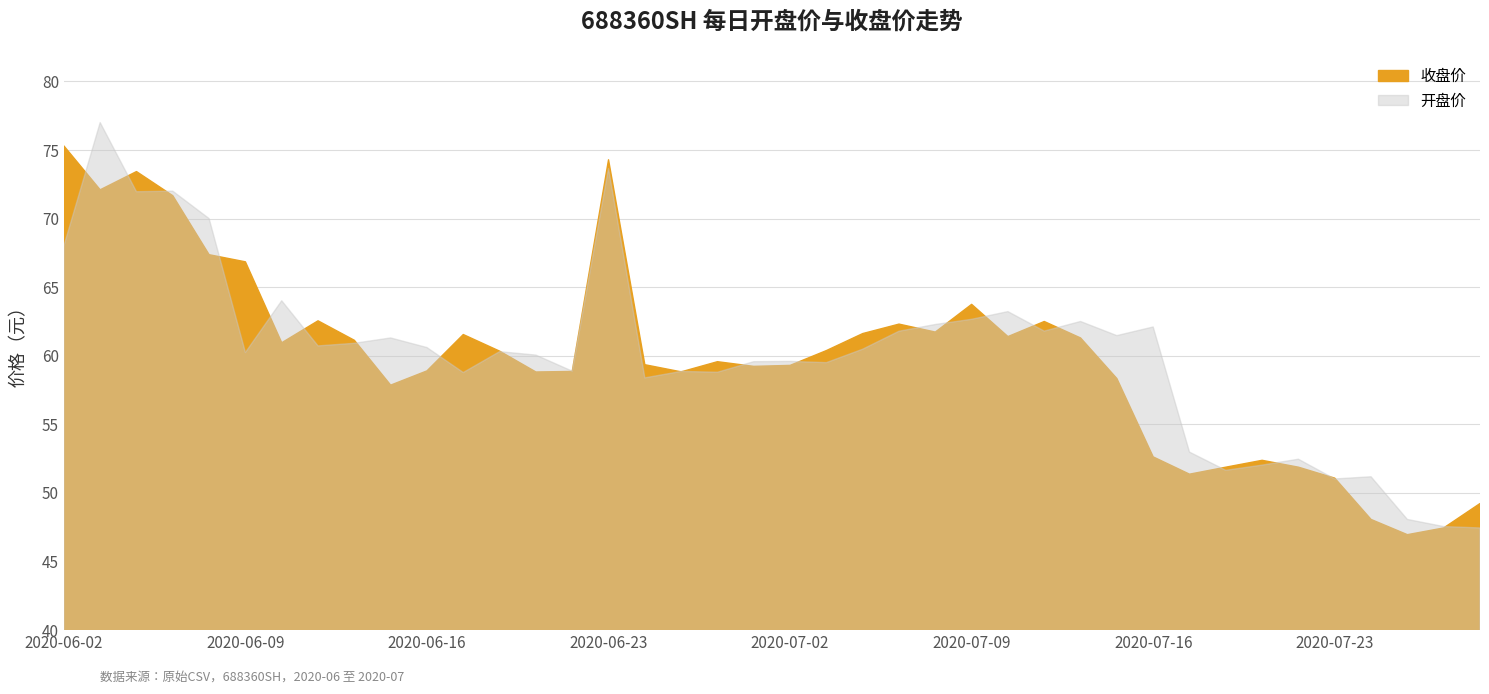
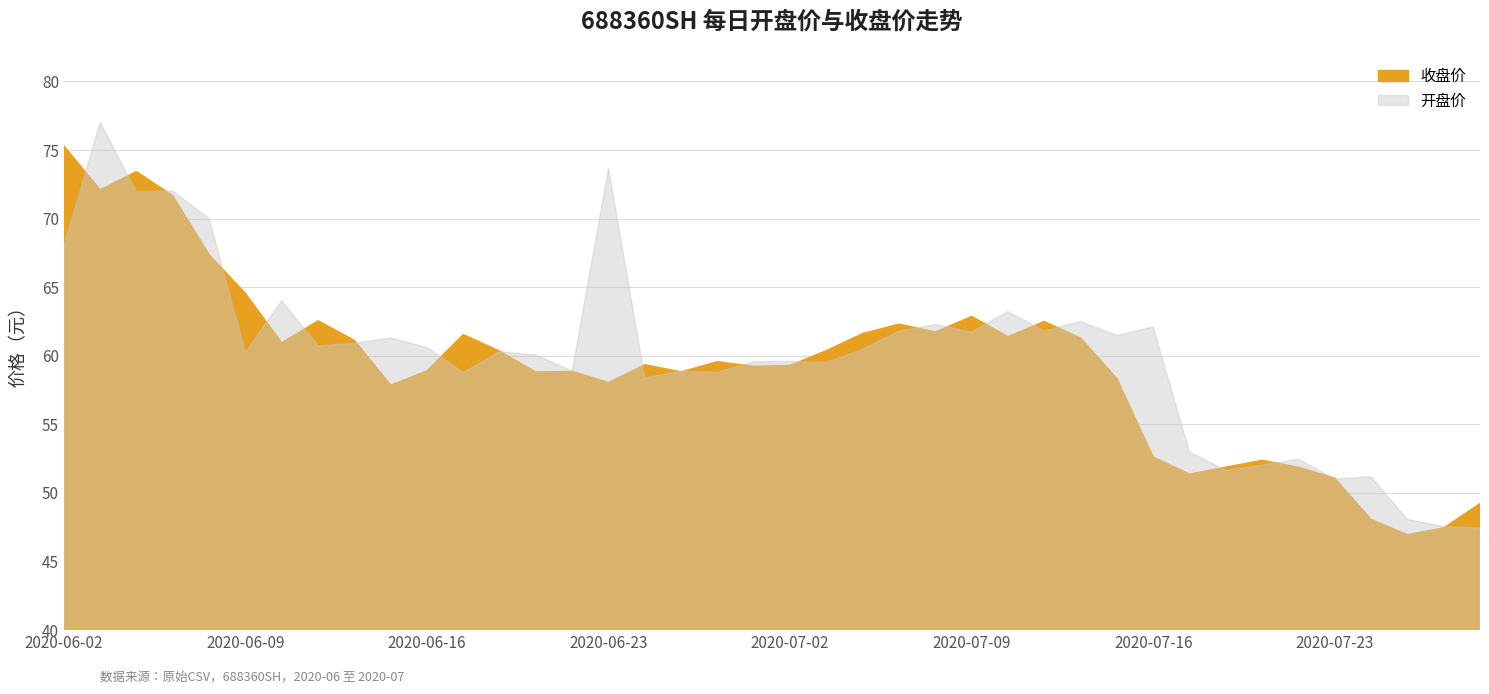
  {
    "收盘价": {
      "2020-06-02": 75.3,
-     "2020-06-09": 66.9,
+     "2020-06-09": 64.6,
      "2020-06-16": 58.9,
-     "2020-06-23": 74.3,
+     "2020-06-23": 58.1,
      "2020-07-02": 59.3,
-     "2020-07-09": 63.8,
+     "2020-07-09": 62.9,
      "2020-07-16": 52.6
    },
    "开盘价": {
      "2020-06-02": 68.0,
      "2020-06-09": 60.2,
      "2020-06-16": 60.6,
      "2020-06-23": 73.7,
      "2020-07-02": 59.6,
-     "2020-07-09": 62.7,
+     "2020-07-09": 61.7,
      "2020-07-16": 62.1
    }
  }
